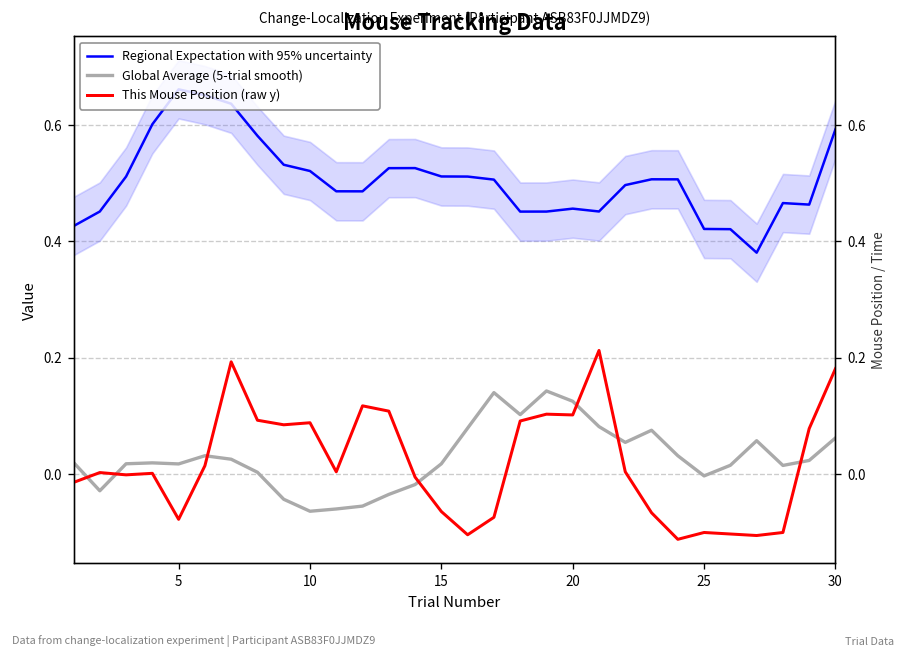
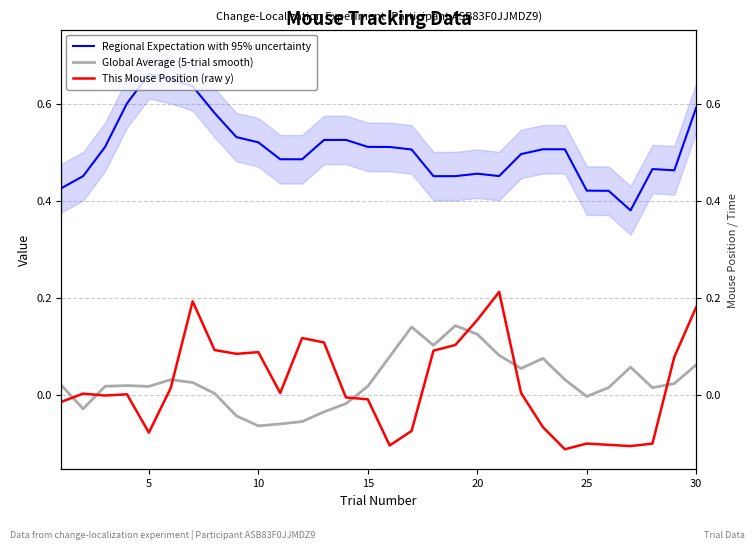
  {
    "Regional Expectation with 95% uncertainty": {
      "10": 0.52,
      "15": 0.51,
      "20": 0.46,
      "25": 0.42,
      "30": 0.59
    },
    "Global Average (5-trial smooth)": {
      "5": 0.02,
      "10": -0.06,
      "15": 0.02,
      "20": 0.13,
      "25": 0.00,
      "30": 0.06
    },
    "This Mouse Position (raw y)": {
      "5": -0.08,
      "10": 0.09,
-     "15": -0.06,
-     "20": 0.10,
+     "15": -0.01,
+     "20": 0.15,
      "25": -0.10,
      "30": 0.18
    }
  }
